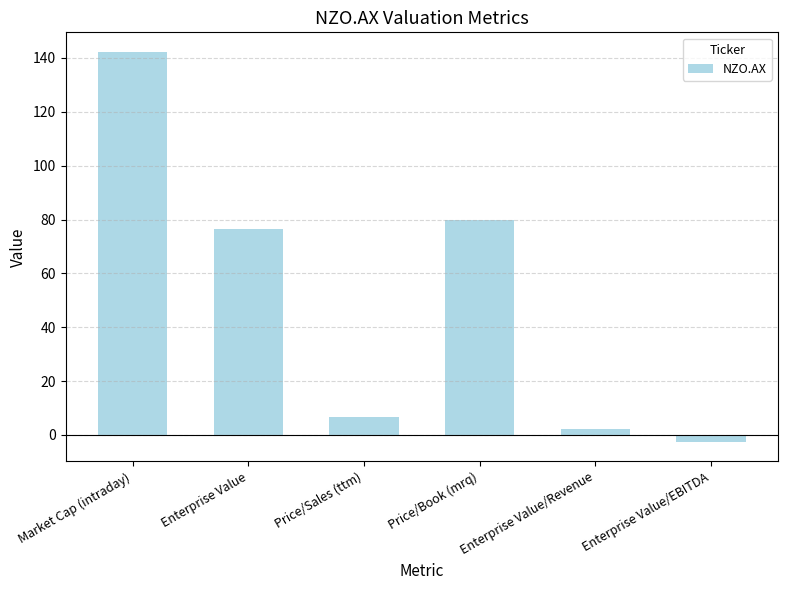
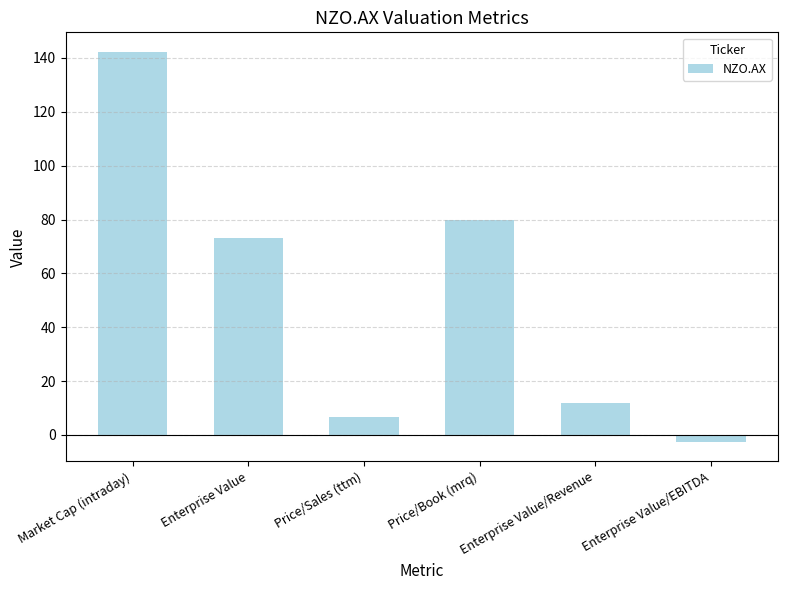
  {
    "Market Cap (intraday)": 142,
-   "Enterprise Value": 76,
+   "Enterprise Value": 73,
    "Price/Sales (ttm)": 7,
    "Price/Book (mrq)": 80,
-   "Enterprise Value/Revenue": 2,
+   "Enterprise Value/Revenue": 12,
    "Enterprise Value/EBITDA": -3
  }
